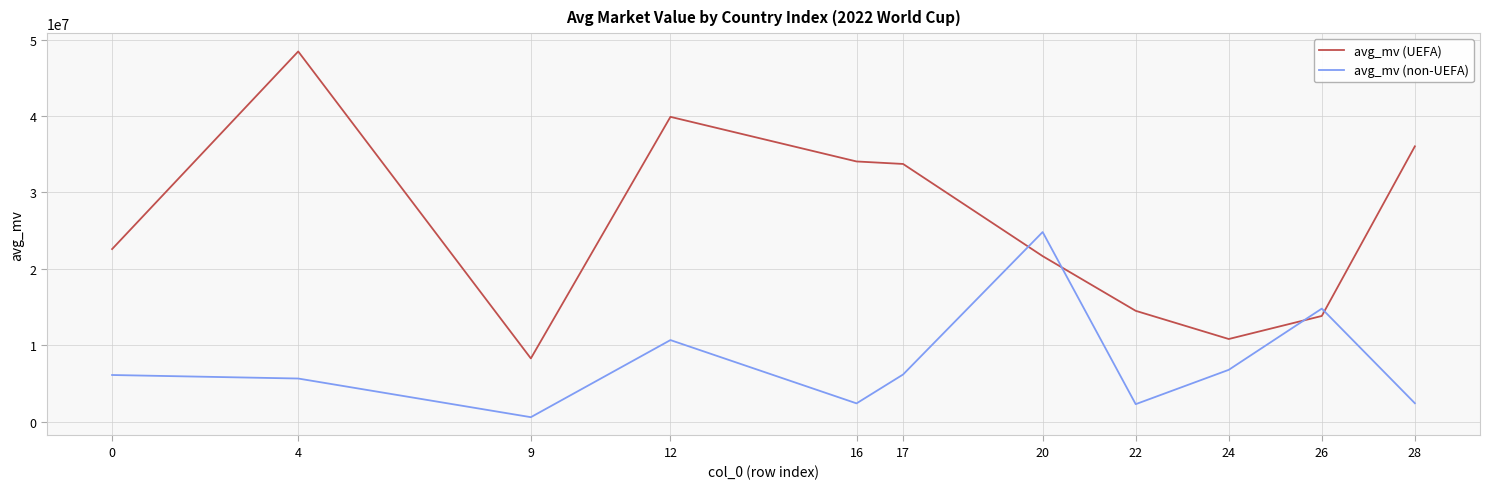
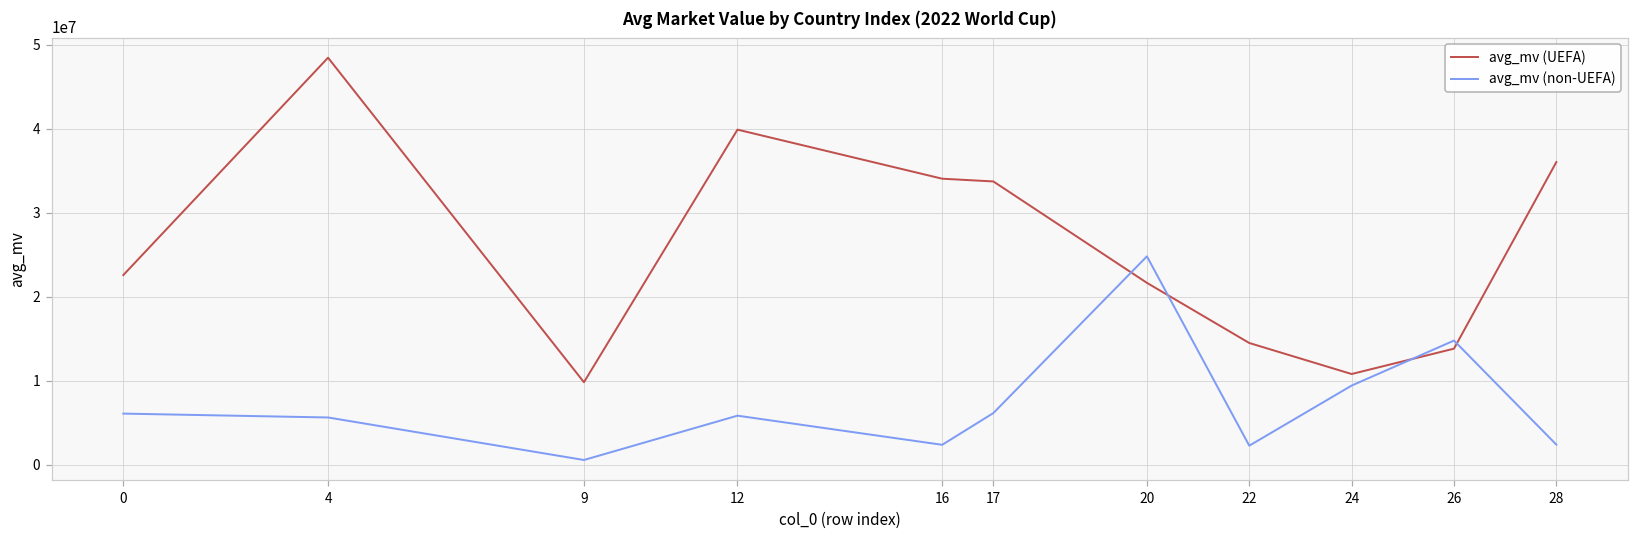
  {
    "avg_mv (UEFA)": {
      "0": 23000000,
      "4": 48000000,
-     "9": 8000000,
+     "9": 10000000,
      "12": 40000000,
      "16": 34000000,
      "17": 34000000,
      "20": 22000000,
      "22": 15000000,
      "24": 11000000,
      "26": 14000000,
      "28": 36000000
    },
    "avg_mv (non-UEFA)": {
      "0": 6000000,
      "4": 6000000,
      "9": 1000000,
-     "12": 11000000,
+     "12": 6000000,
      "16": 2000000,
      "17": 6000000,
      "20": 25000000,
      "22": 2000000,
-     "24": 7000000,
+     "24": 9000000,
      "26": 15000000,
      "28": 2000000
    }
  }
